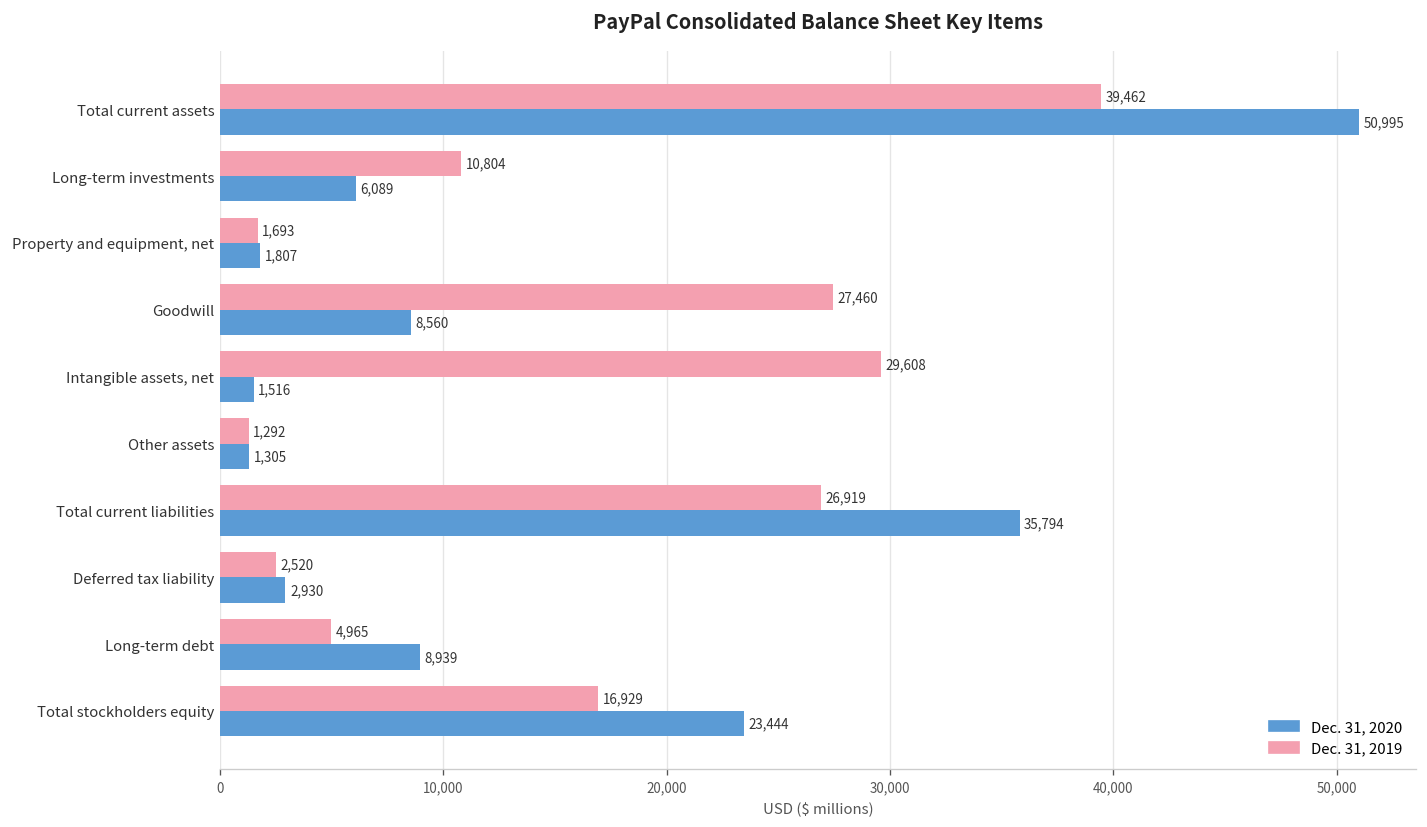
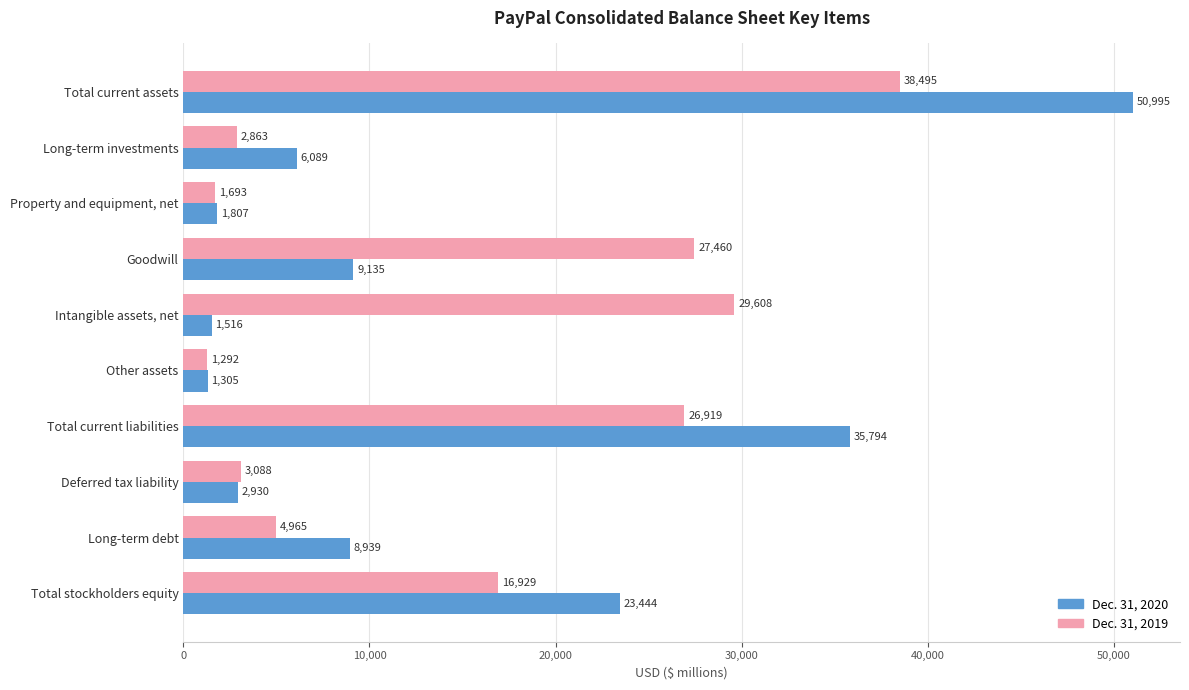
  {
    "Dec. 31, 2020": {
      "Total current assets": "50,995",
      "Long-term investments": "6,089",
      "Property and equipment, net": "1,807",
-     "Goodwill": "8,560",
+     "Goodwill": "9,135",
      "Intangible assets, net": "1,516",
      "Other assets": "1,305",
      "Total current liabilities": "35,794",
      "Deferred tax liability": "2,930",
      "Long-term debt": "8,939",
      "Total stockholders equity": "23,444"
    },
    "Dec. 31, 2019": {
-     "Total current assets": "39,462",
-     "Long-term investments": "10,804",
+     "Total current assets": "38,495",
+     "Long-term investments": "2,863",
      "Property and equipment, net": "1,693",
      "Goodwill": "27,460",
      "Intangible assets, net": "29,608",
      "Other assets": "1,292",
      "Total current liabilities": "26,919",
-     "Deferred tax liability": "2,520",
+     "Deferred tax liability": "3,088",
      "Long-term debt": "4,965",
      "Total stockholders equity": "16,929"
    }
  }
